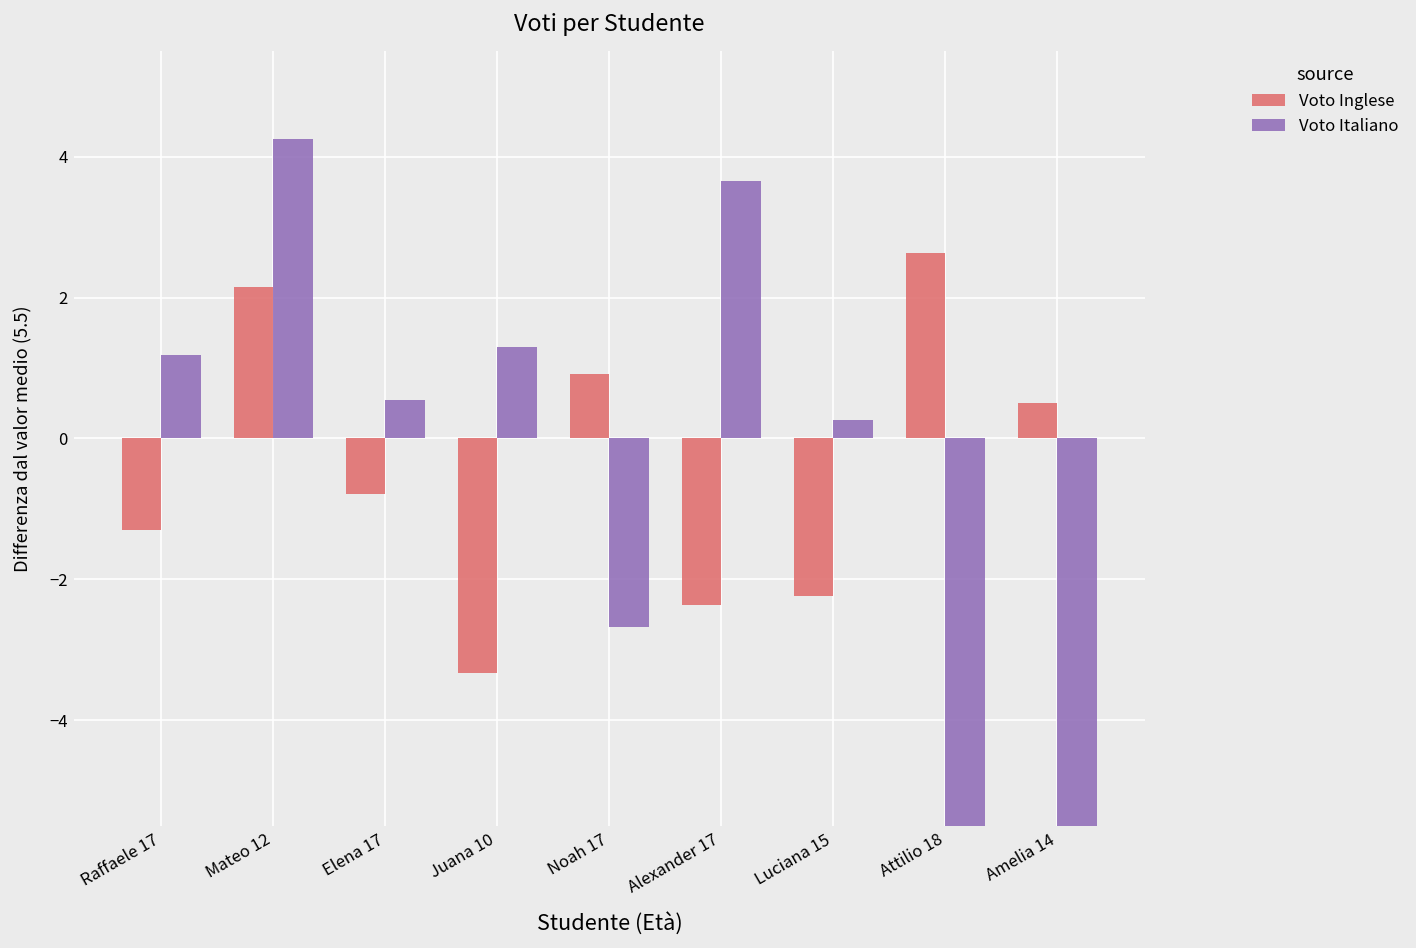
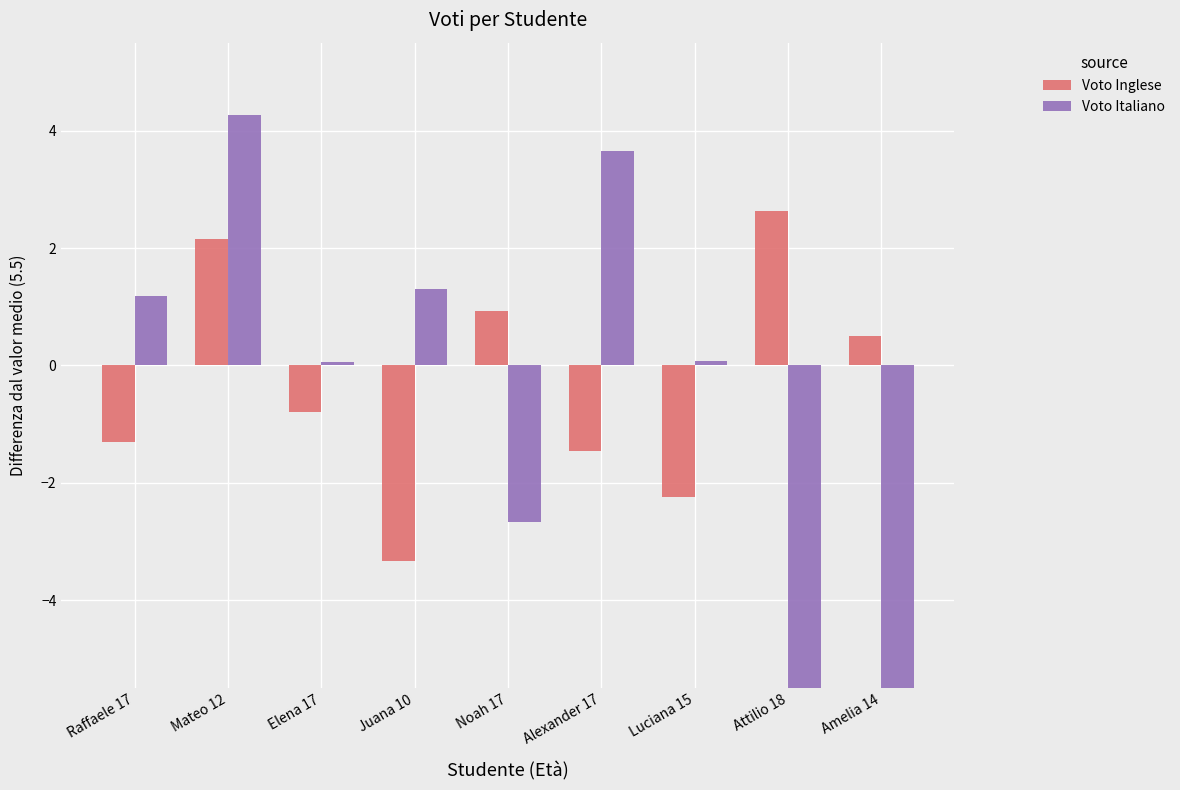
  {
    "Voto Inglese": {
      "Raffaele 17": -1.3,
      "Mateo 12": 2.1,
      "Elena 17": -0.8,
      "Juana 10": -3.3,
      "Noah 17": 0.9,
-     "Alexander 17": -2.4,
+     "Alexander 17": -1.5,
      "Luciana 15": -2.2,
      "Attilio 18": 2.6,
      "Amelia 14": 0.5
    },
    "Voto Italiano": {
      "Raffaele 17": 1.2,
      "Mateo 12": 4.3,
-     "Elena 17": 0.5,
+     "Elena 17": 0.1,
      "Juana 10": 1.3,
      "Noah 17": -2.7,
      "Alexander 17": 3.7,
-     "Luciana 15": 0.3,
+     "Luciana 15": 0.1,
      "Attilio 18": -5.5,
      "Amelia 14": -5.5
    }
  }
